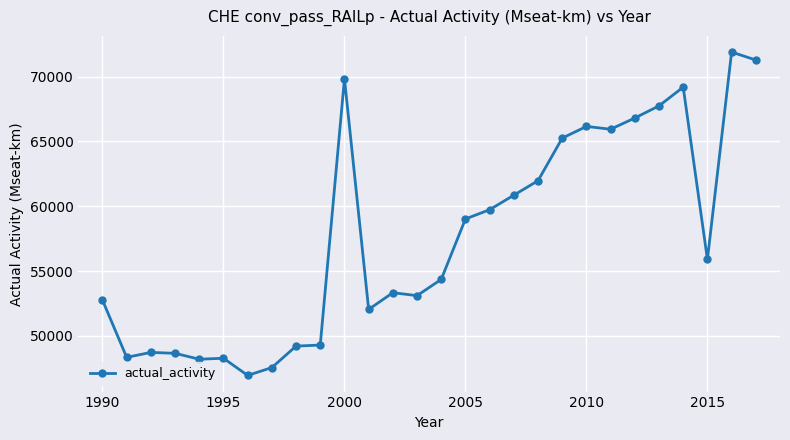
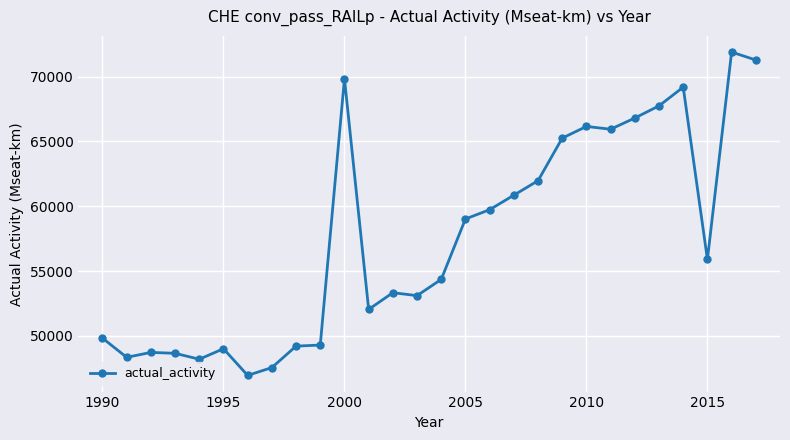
  {
-   "1990": 52800,
-   "1995": 48300,
+   "1990": 49800,
+   "1995": 49000,
    "2000": 69800,
    "2005": 59000,
    "2010": 66200,
    "2015": 55900
  }
